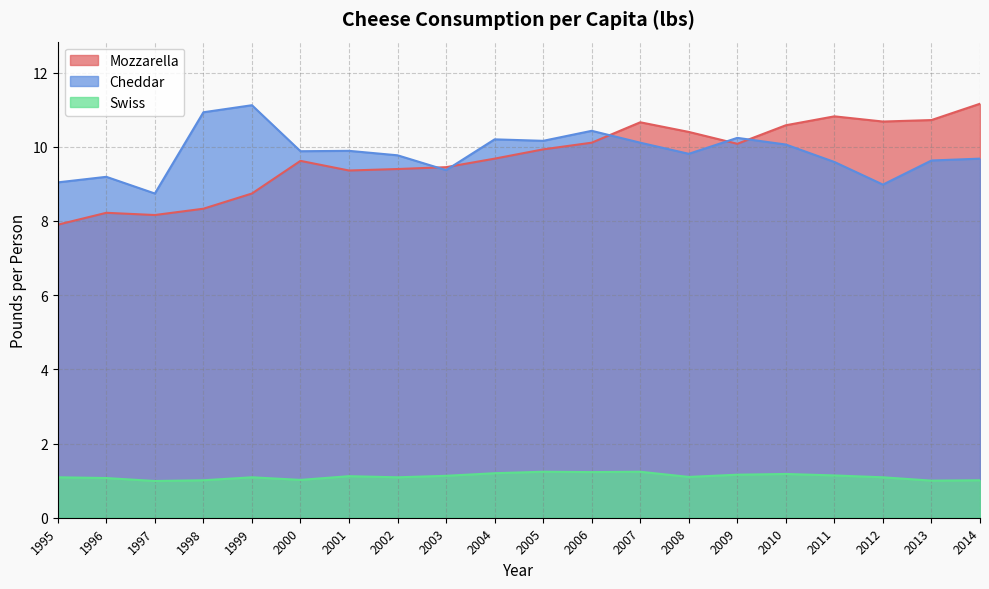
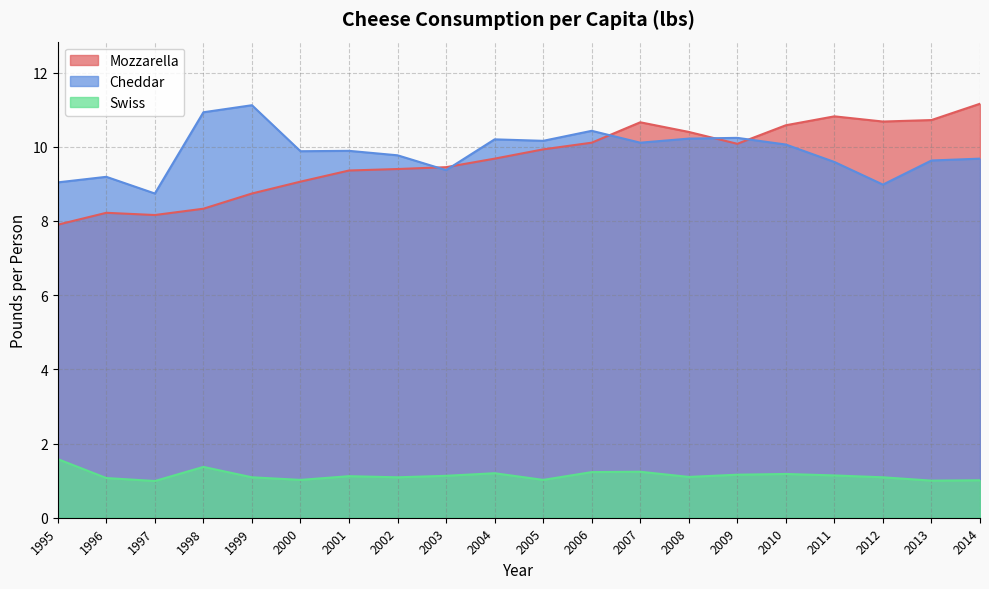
  {
    "Mozzarella": {
      "1995": 7.9,
      "1996": 8.2,
      "1997": 8.2,
      "1998": 8.3,
      "1999": 8.7,
-     "2000": 9.6,
+     "2000": 9.1,
      "2001": 9.4,
      "2002": 9.4,
      "2003": 9.5,
      "2004": 9.7,
      "2005": 9.9,
      "2006": 10.1,
      "2007": 10.7,
      "2008": 10.4,
      "2009": 10.1,
      "2010": 10.6,
      "2011": 10.8,
      "2012": 10.7,
      "2013": 10.7,
      "2014": 11.2
    },
    "Cheddar": {
      "1995": 9.0,
      "1996": 9.2,
      "1997": 8.7,
      "1998": 10.9,
      "1999": 11.1,
      "2000": 9.9,
      "2001": 9.9,
      "2002": 9.8,
      "2003": 9.4,
      "2004": 10.2,
      "2005": 10.2,
      "2006": 10.4,
      "2007": 10.1,
-     "2008": 9.8,
+     "2008": 10.2,
      "2009": 10.2,
      "2010": 10.1,
      "2011": 9.6,
      "2012": 9.0,
      "2013": 9.6,
      "2014": 9.7
    },
    "Swiss": {
-     "1995": 1.1,
+     "1995": 1.6,
      "1996": 1.1,
      "1997": 1.0,
-     "1998": 1.0,
+     "1998": 1.4,
      "1999": 1.1,
      "2000": 1.0,
      "2001": 1.1,
      "2002": 1.1,
      "2003": 1.1,
      "2004": 1.2,
-     "2005": 1.2,
+     "2005": 1.0,
      "2006": 1.2,
      "2007": 1.2,
      "2008": 1.1,
      "2009": 1.2,
      "2010": 1.2,
      "2011": 1.1,
      "2012": 1.1,
      "2013": 1.0,
      "2014": 1.0
    }
  }
